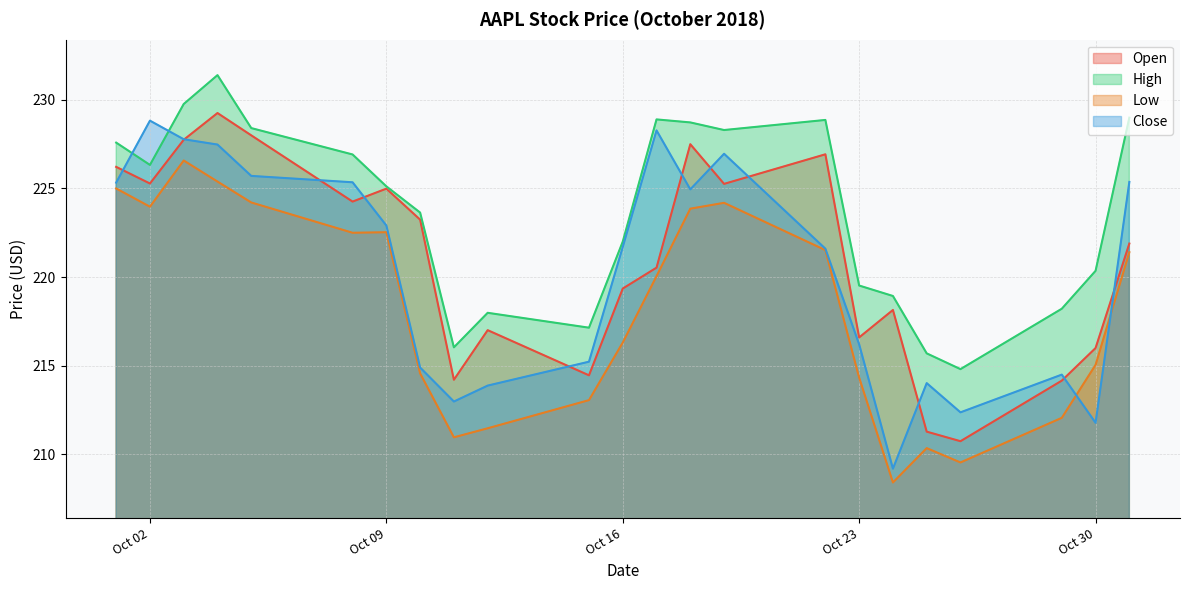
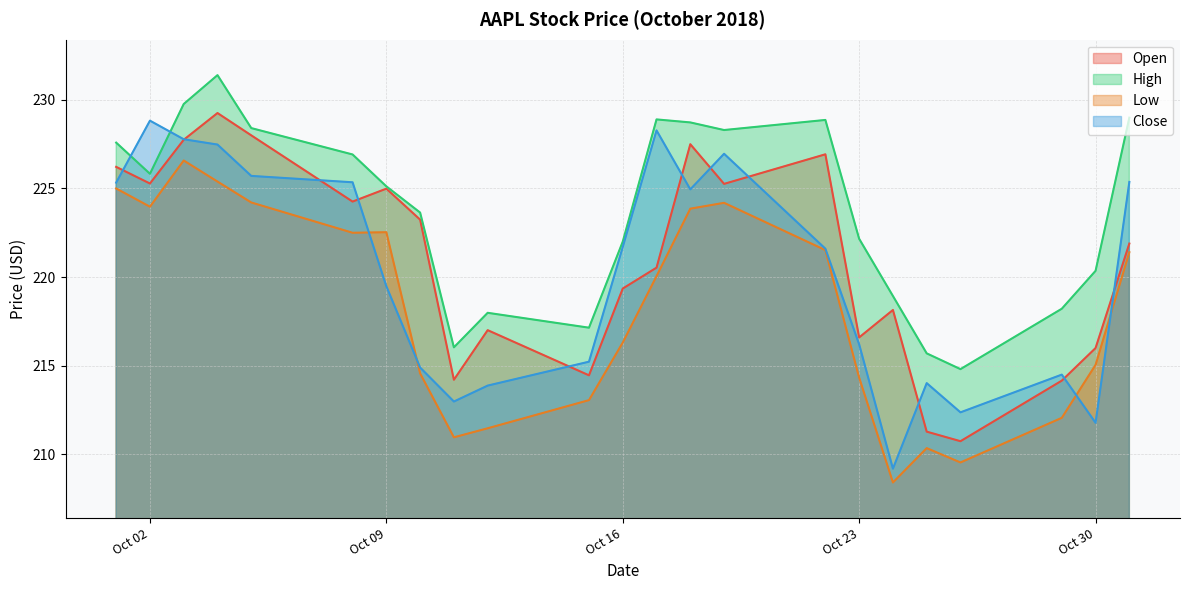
  {
    "High": {
-     "Oct 02": 226.3,
+     "Oct 02": 225.8,
      "Oct 16": 222.0,
-     "Oct 23": 219.5,
+     "Oct 23": 222.2,
      "Oct 30": 220.4
    },
    "Close": {
      "Oct 02": 228.8,
-     "Oct 09": 222.9,
+     "Oct 09": 219.5,
      "Oct 16": 221.7,
      "Oct 23": 216.2,
      "Oct 30": 211.8
    }
  }
